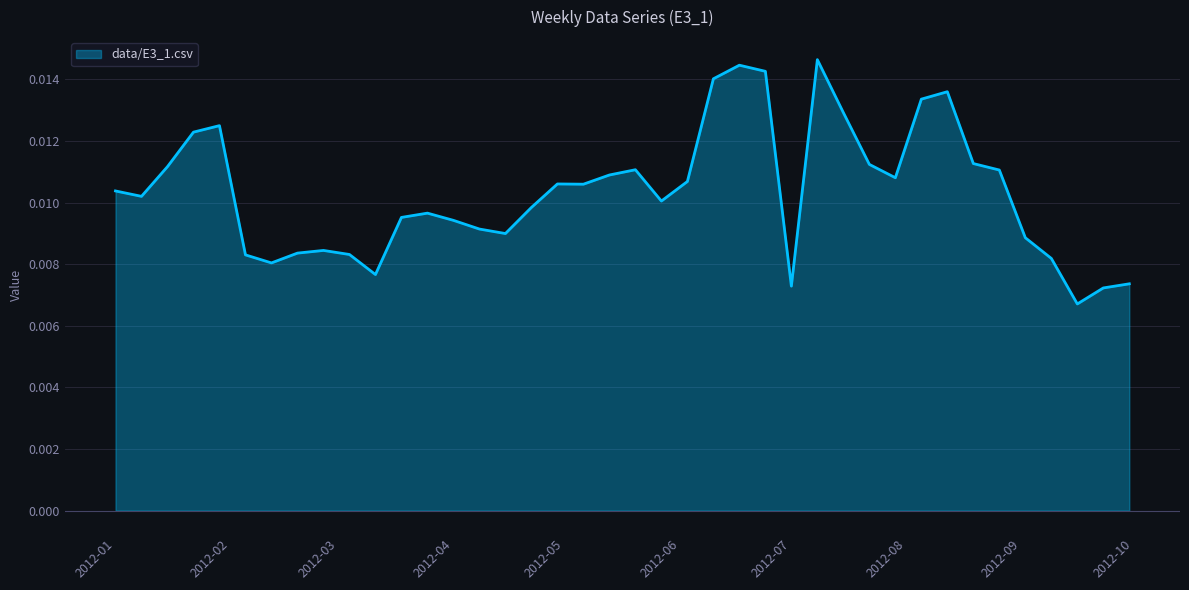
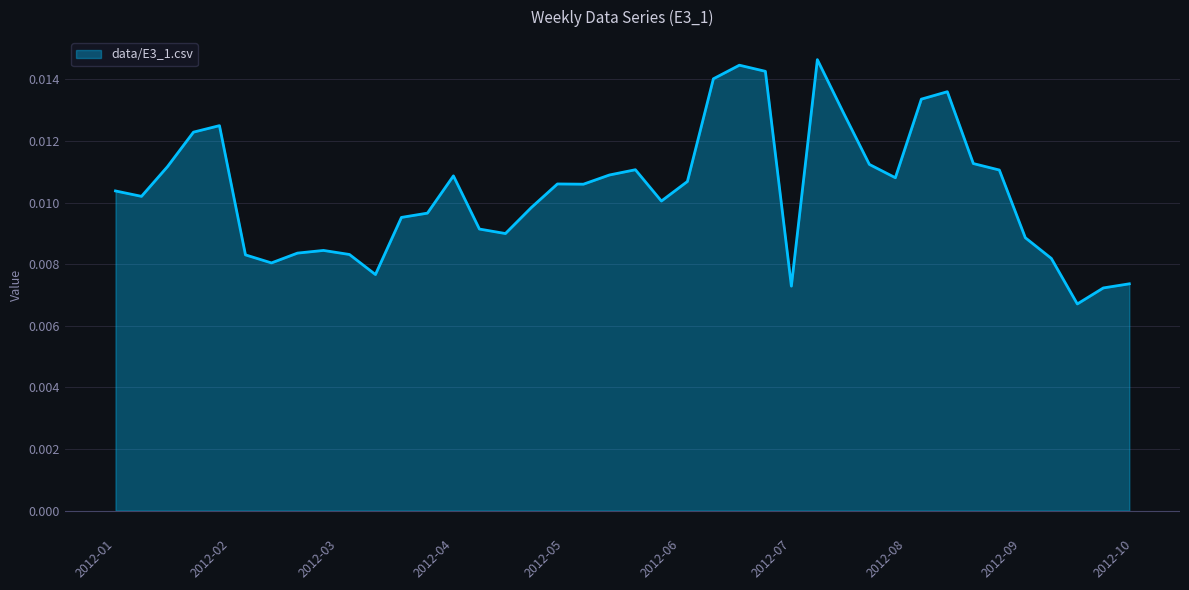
  {
    "2012-01": 0.0104,
-   "2012-04": 0.0094,
+   "2012-04": 0.0109,
    "2012-07": 0.0073
  }
